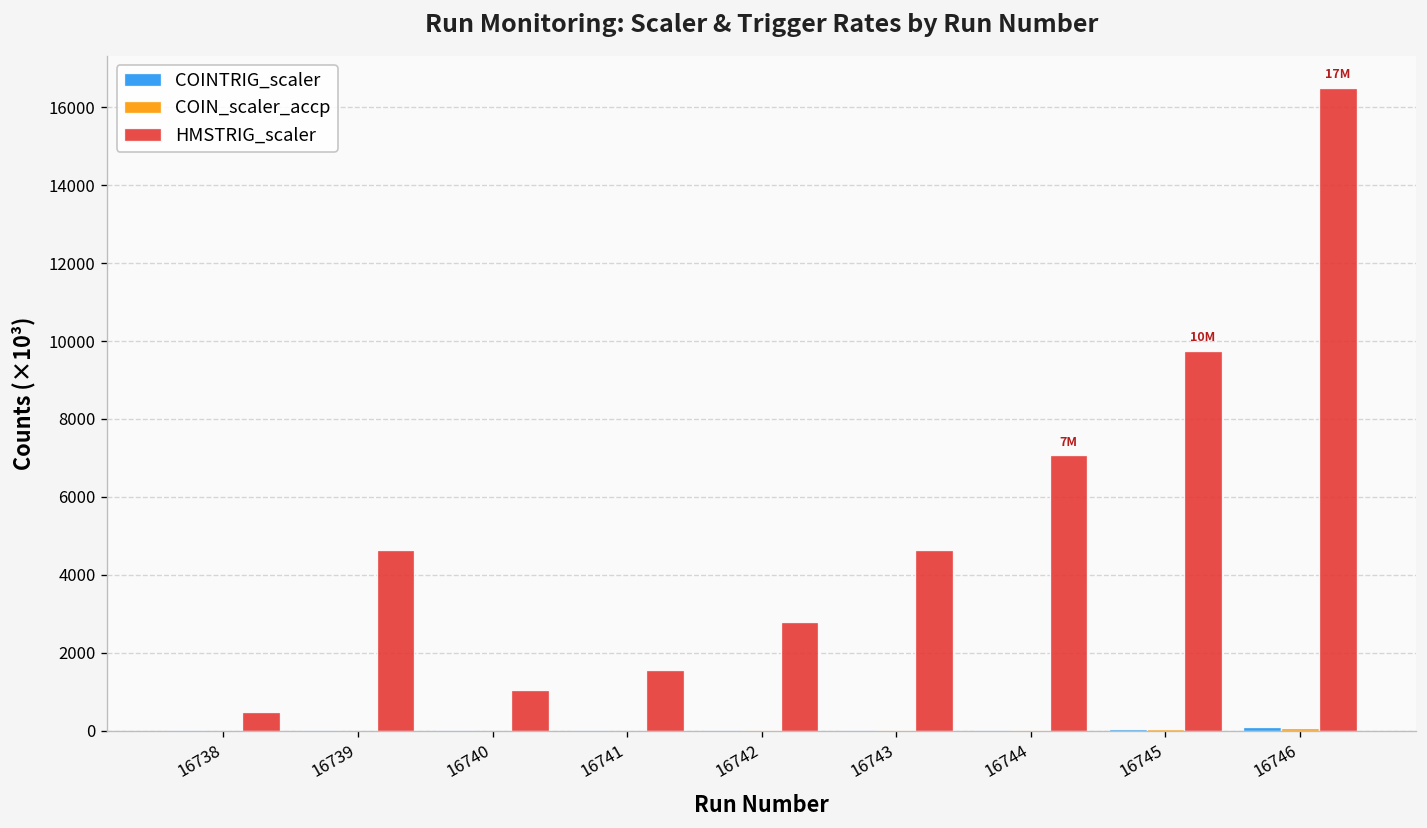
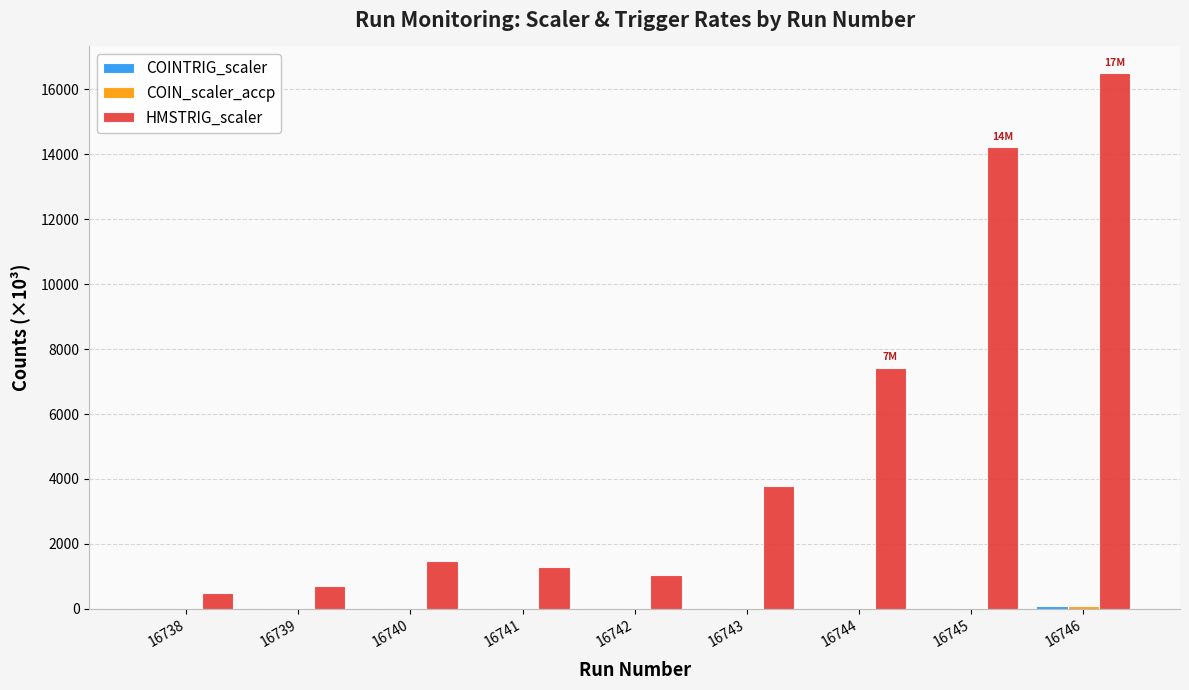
  {
    "COINTRIG_scaler": {
      "16746": "100"
    },
    "HMSTRIG_scaler": {
-     "16739": "4600",
-     "16740": "1000",
-     "16741": "1500",
-     "16742": "2800",
-     "16743": "4600",
-     "16744": "7100",
-     "16745": "10M",
+     "16739": "700",
+     "16740": "1500",
+     "16741": "1300",
+     "16742": "1000",
+     "16743": "3800",
+     "16744": "7400",
+     "16745": "14M",
      "16746": "17M"
    }
  }
